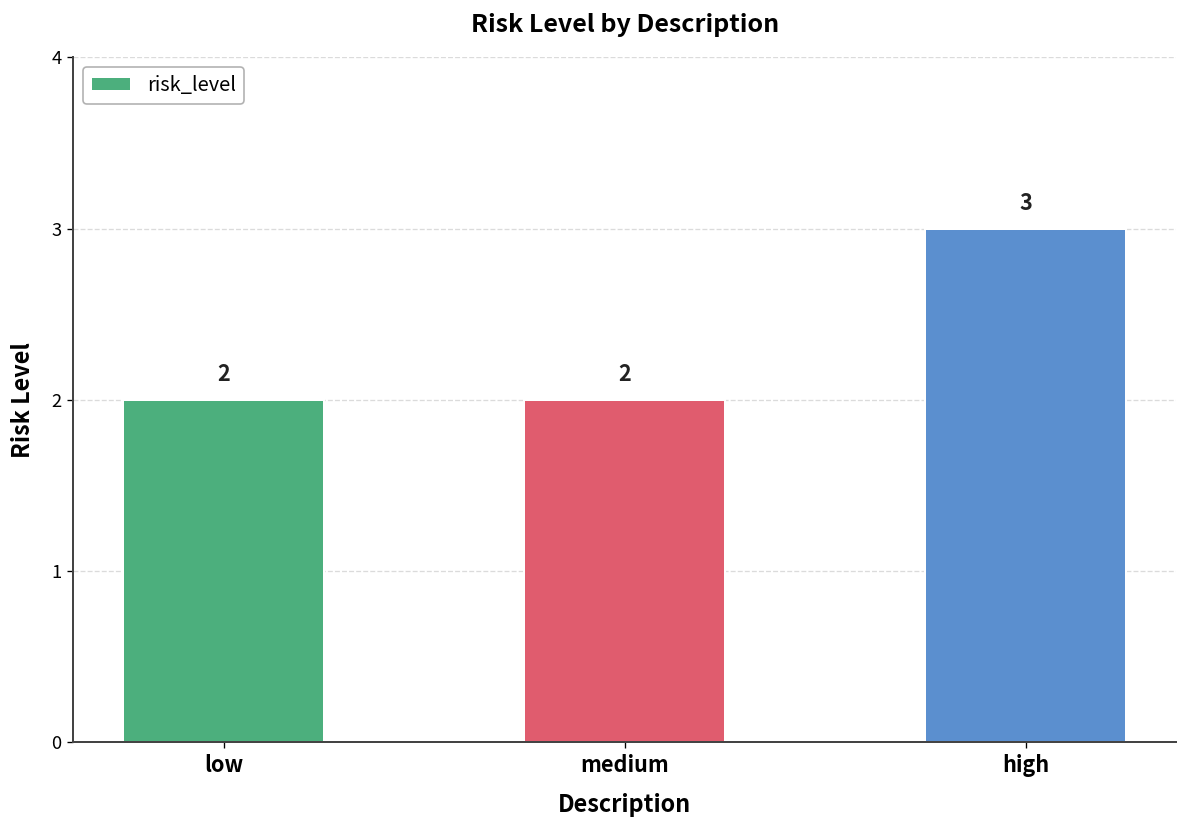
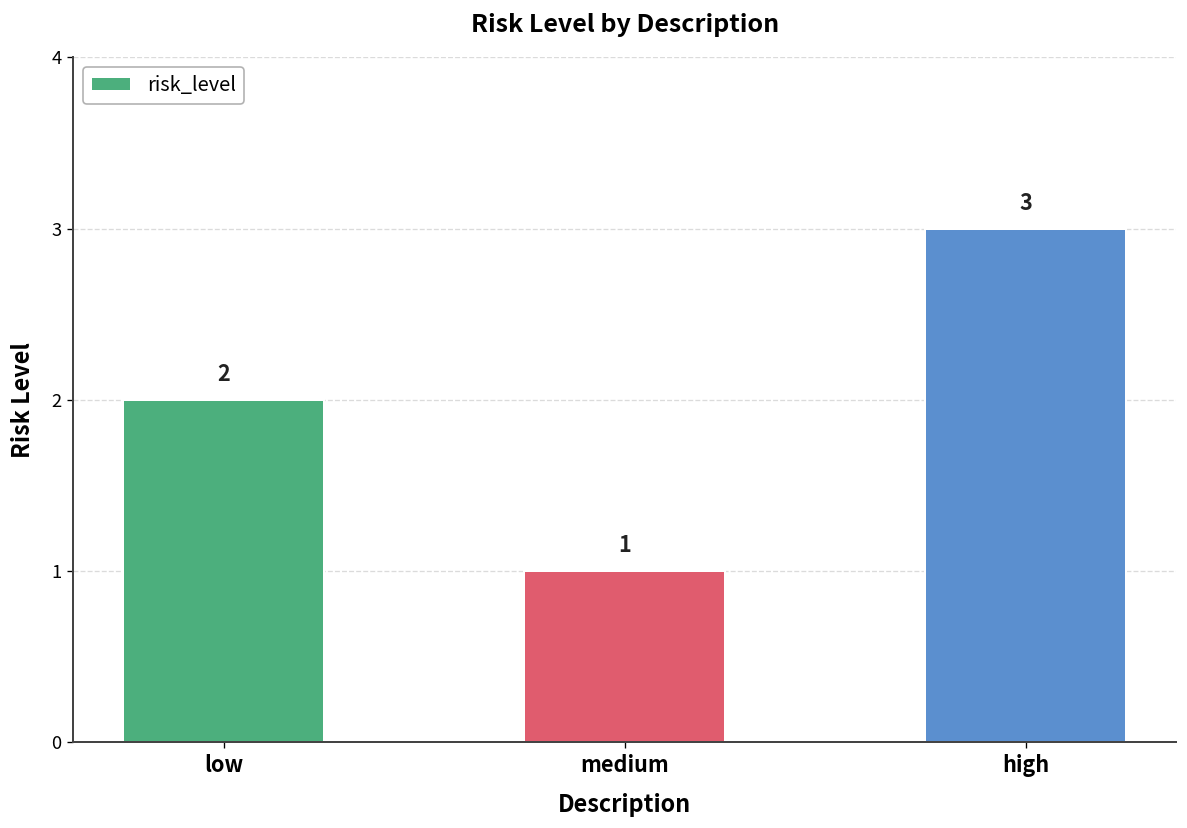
  {
    "low": 2,
-   "medium": 2,
+   "medium": 1,
    "high": 3
  }
